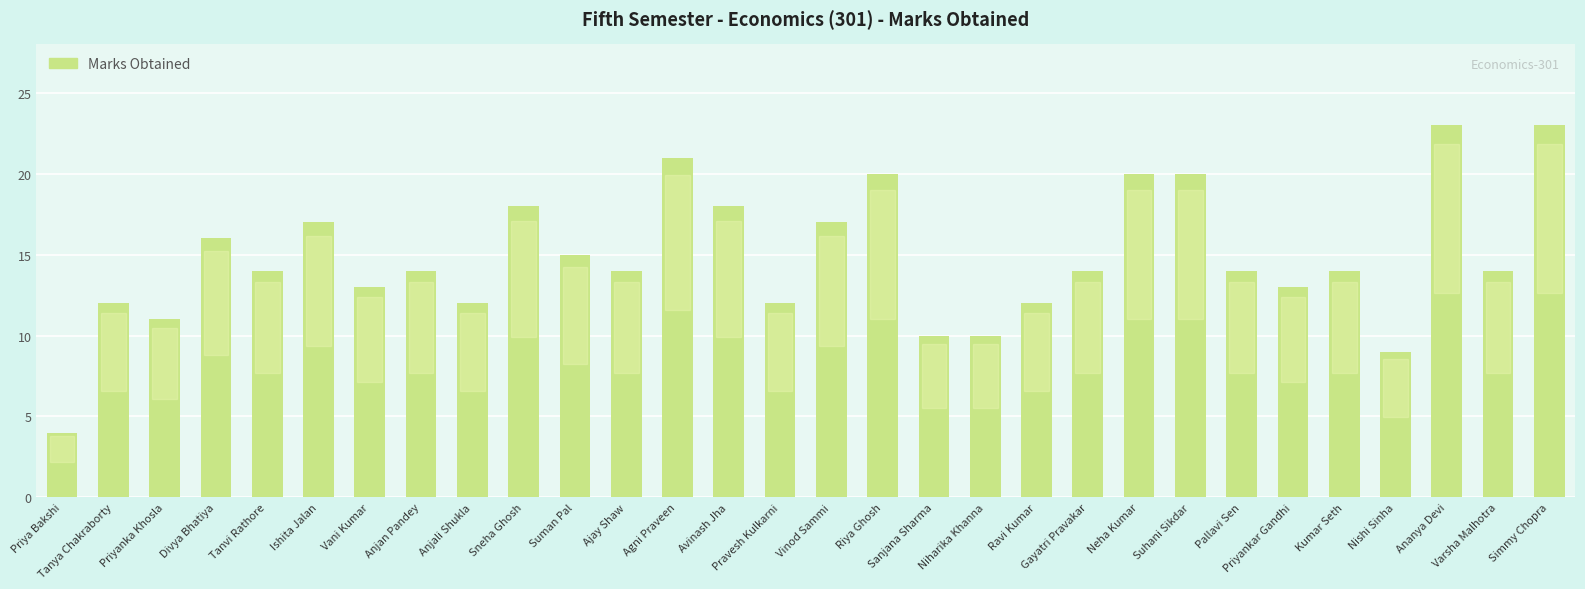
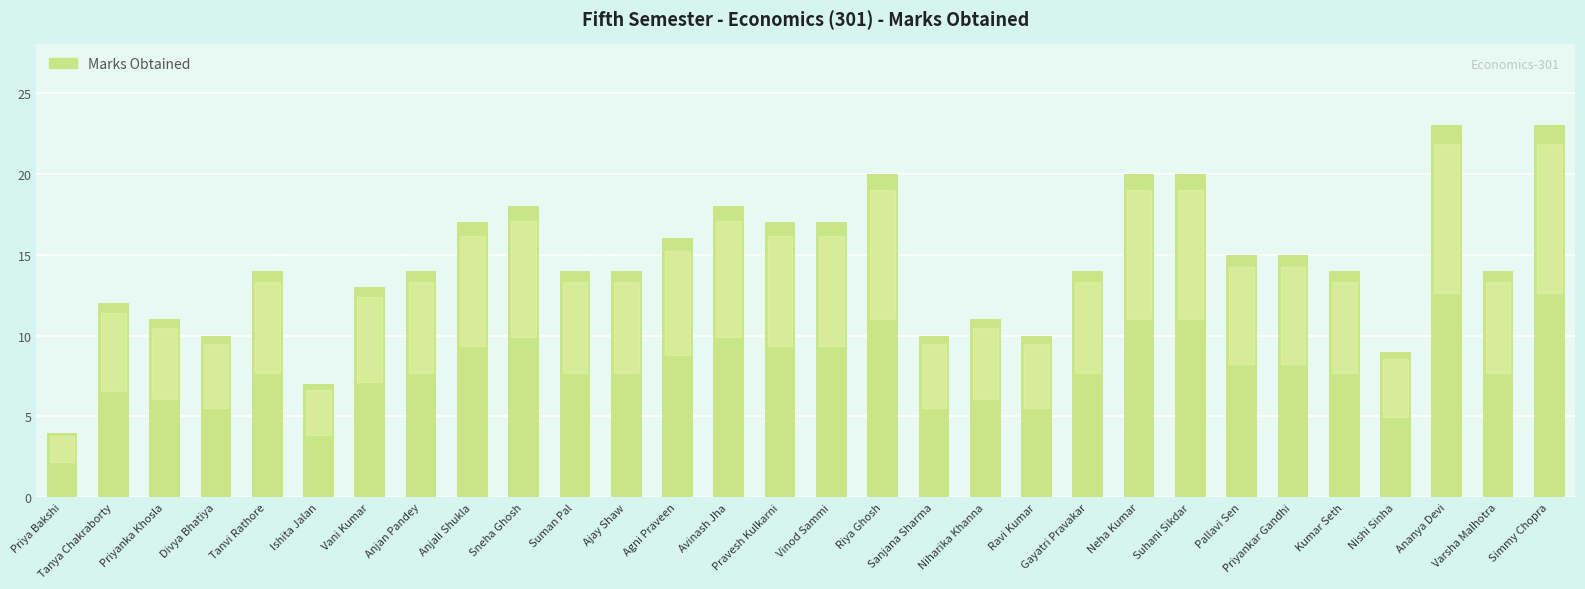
  {
    "Priya Bakshi": 4,
    "Tanya Chakraborty": 12,
    "Priyanka Khosla": 11,
-   "Divya Bhatiya": 16,
+   "Divya Bhatiya": 10,
    "Tanvi Rathore": 14,
-   "Ishita Jalan": 17,
+   "Ishita Jalan": 7,
    "Vani Kumar": 13,
    "Anjan Pandey": 14,
-   "Anjali Shukla": 12,
+   "Anjali Shukla": 17,
    "Sneha Ghosh": 18,
-   "Suman Pal": 15,
+   "Suman Pal": 14,
    "Ajay Shaw": 14,
-   "Agni Praveen": 21,
+   "Agni Praveen": 16,
    "Avinash Jha": 18,
-   "Pravesh Kulkarni": 12,
+   "Pravesh Kulkarni": 17,
    "Vinod Sammi": 17,
    "Riya Ghosh": 20,
    "Sanjana Sharma": 10,
-   "Niharika Khanna": 10,
-   "Ravi Kumar": 12,
+   "Niharika Khanna": 11,
+   "Ravi Kumar": 10,
    "Gayatri Pravakar": 14,
    "Neha Kumar": 20,
    "Suhani Sikdar": 20,
-   "Pallavi Sen": 14,
-   "Priyankar Gandhi": 13,
+   "Pallavi Sen": 15,
+   "Priyankar Gandhi": 15,
    "Kumar Seth": 14,
    "Nishi Sinha": 9,
    "Ananya Devi": 23,
    "Varsha Malhotra": 14,
    "Simmy Chopra": 23
  }
